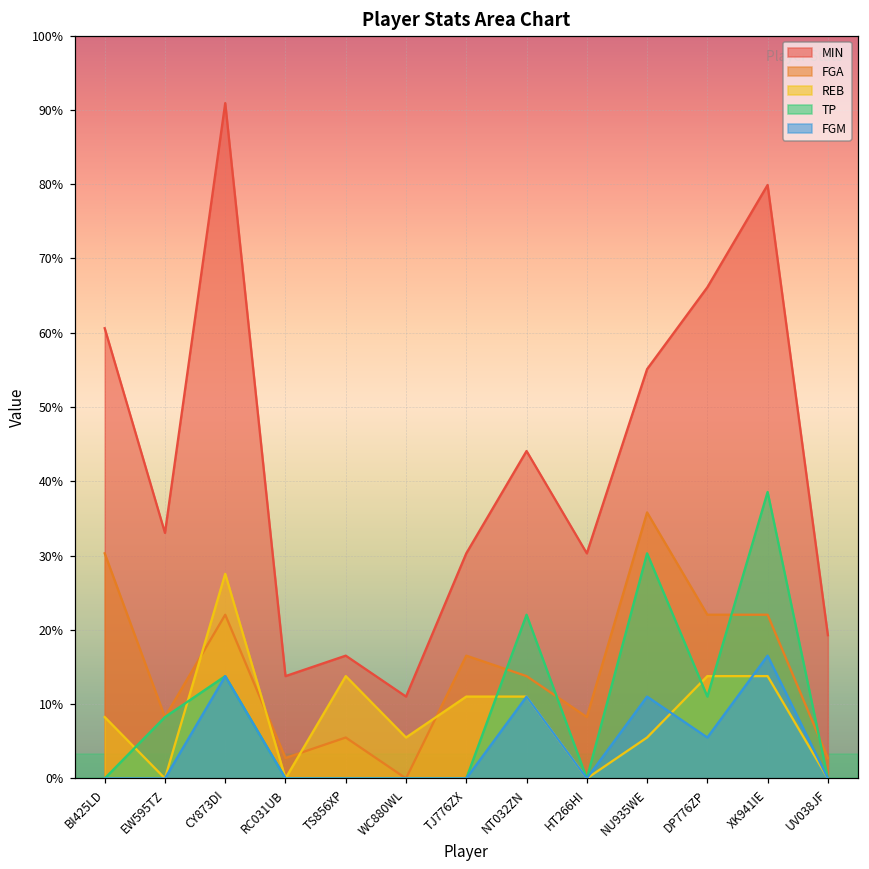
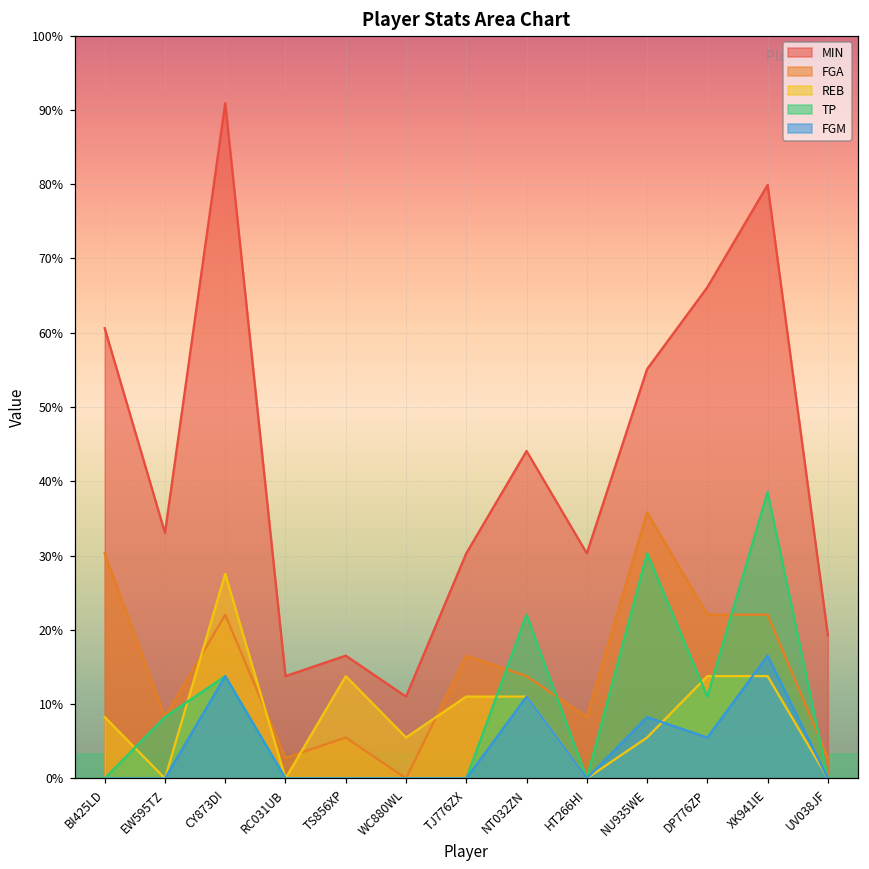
  {
    "REB": {
      "BI425LD": "8%",
      "CY873DI": "28%",
      "TS856XP": "14%",
      "WC880WL": "6%",
      "TJ776ZX": "11%",
      "NU935WE": "6%",
      "DP776ZP": "14%",
      "XK941IE": "14%"
    },
    "TP": {
      "NT032ZN": "22%",
      "NU935WE": "30%",
      "DP776ZP": "11%",
      "XK941IE": "39%"
    },
    "FGM": {
-     "NU935WE": "11%",
+     "NU935WE": "8%",
      "DP776ZP": "6%",
      "XK941IE": "17%"
    }
  }
